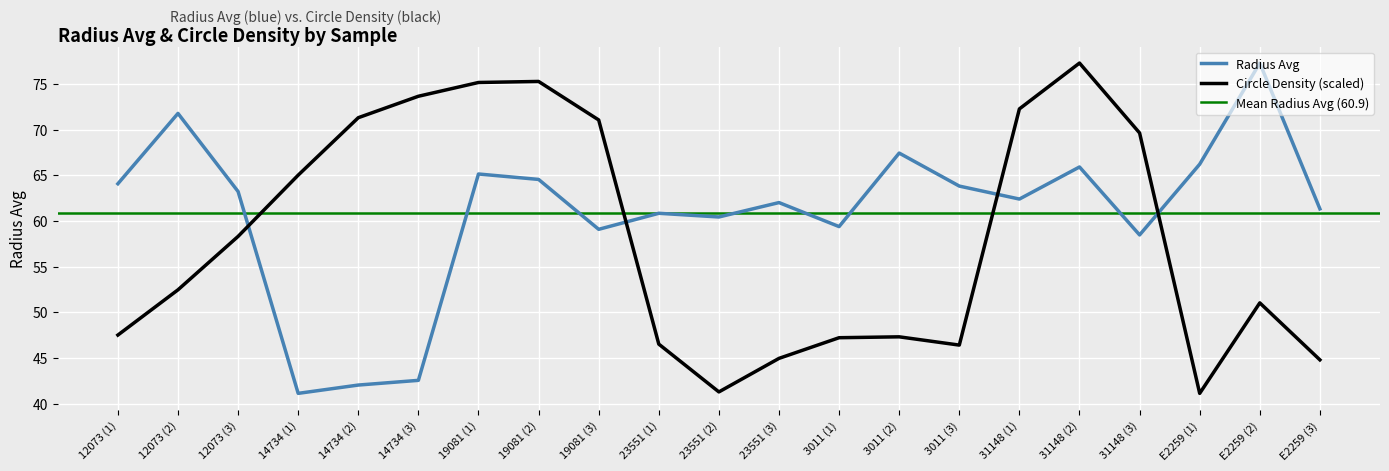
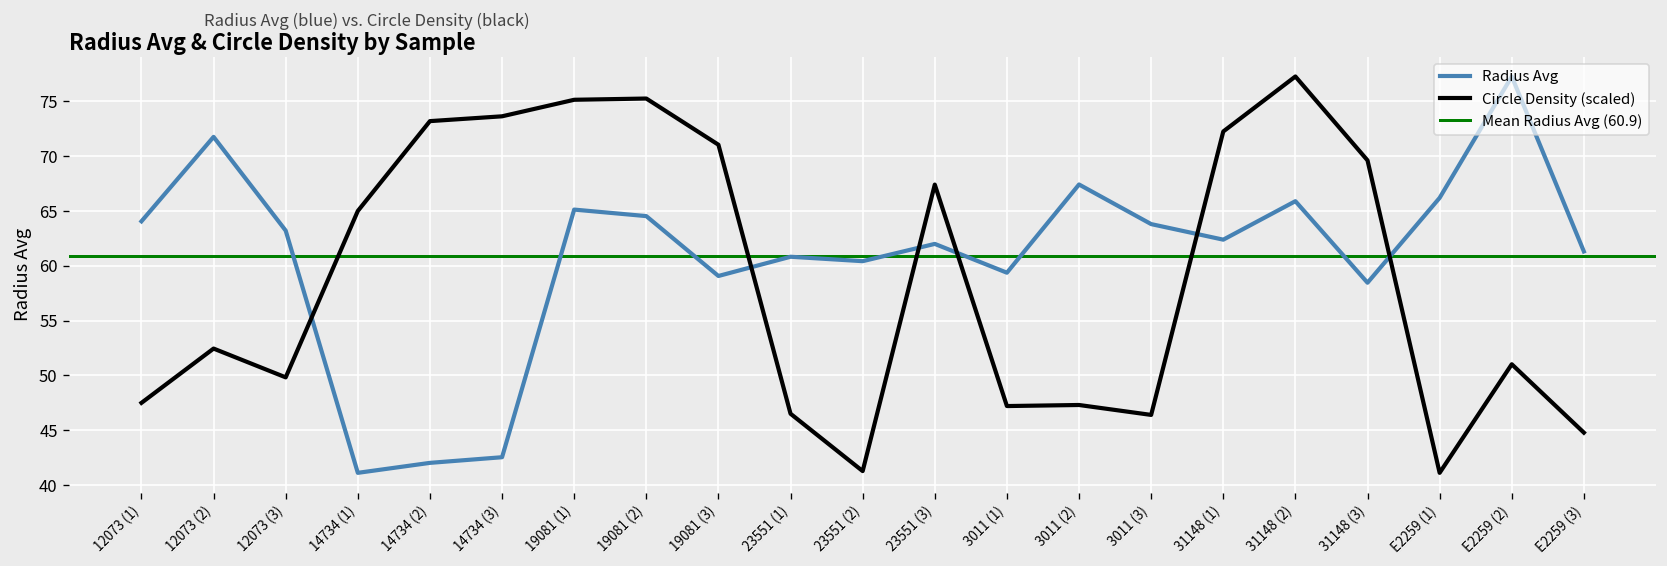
  {
    "Circle Density (scaled)": {
-     "12073 (3)": 58,
-     "14734 (2)": 71,
-     "23551 (3)": 45
+     "12073 (3)": 50,
+     "14734 (2)": 73,
+     "23551 (3)": 67
    }
  }
